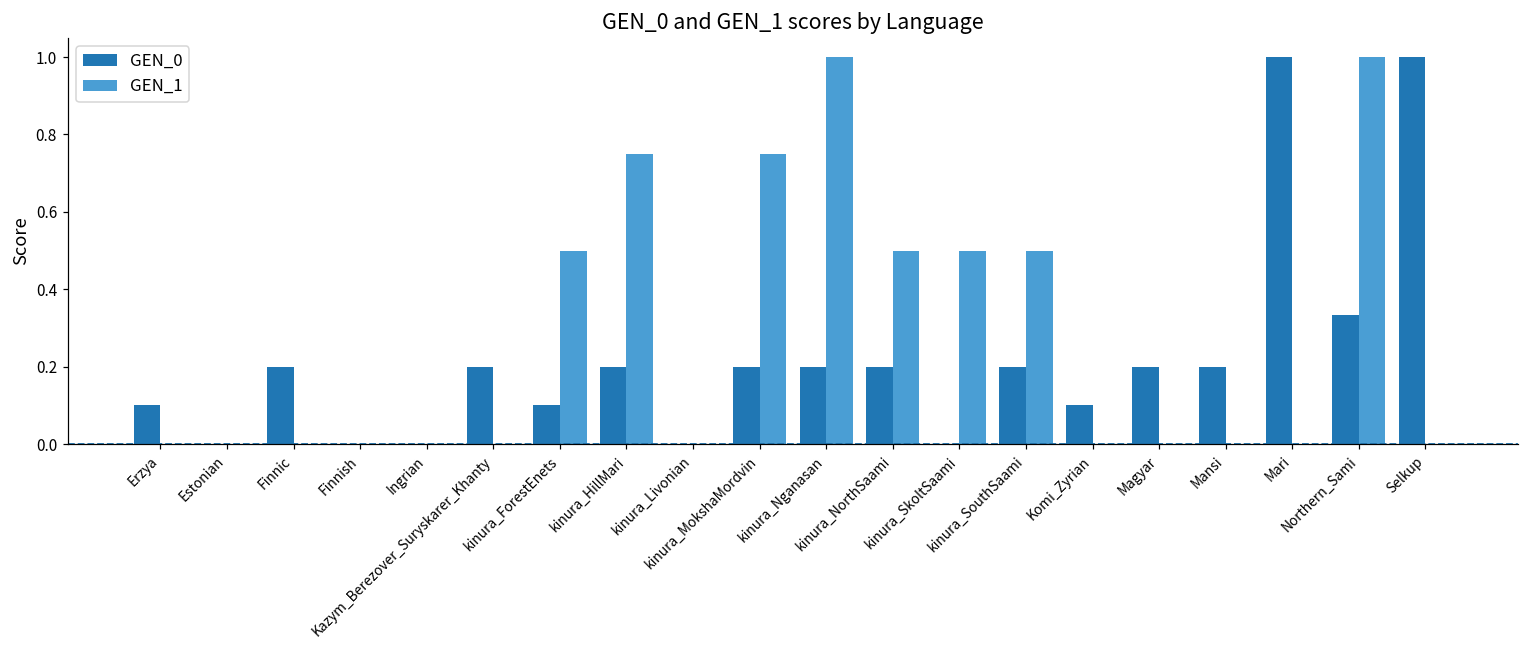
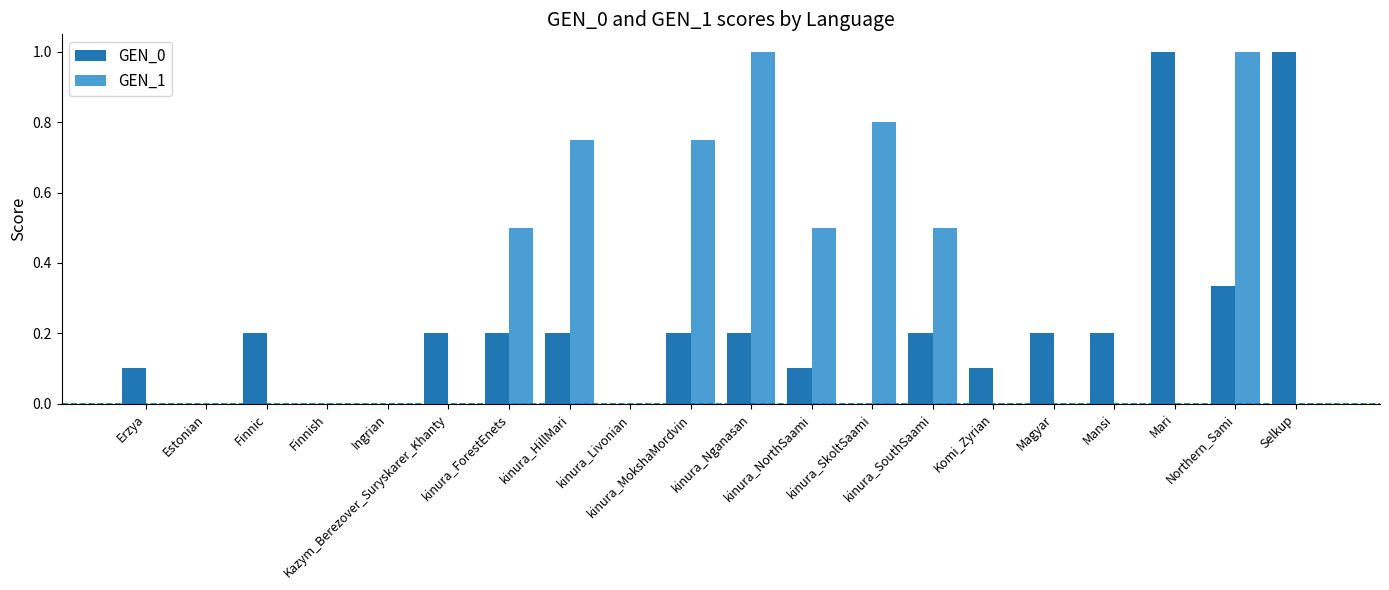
  {
    "GEN_0": {
      "Erzya": 0.1,
      "Estonian": 0.0,
      "Finnic": 0.2,
      "Finnish": 0.0,
      "Ingrian": 0.0,
      "Kazym_Berezover_Suryskarer_Khanty": 0.2,
-     "kinura_ForestEnets": 0.1,
+     "kinura_ForestEnets": 0.2,
      "kinura_HillMari": 0.2,
      "kinura_Livonian": 0.0,
      "kinura_MokshaMordvin": 0.2,
      "kinura_Nganasan": 0.2,
-     "kinura_NorthSaami": 0.2,
+     "kinura_NorthSaami": 0.1,
      "kinura_SkoltSaami": 0.0,
      "kinura_SouthSaami": 0.2,
      "Komi_Zyrian": 0.1,
      "Magyar": 0.2,
      "Mansi": 0.2,
      "Mari": 1.0,
      "Northern_Sami": 0.33,
      "Selkup": 1.0
    },
    "GEN_1": {
      "Erzya": 0.0,
      "Estonian": 0.0,
      "Finnic": 0.0,
      "Finnish": 0.0,
      "Ingrian": 0.0,
      "Kazym_Berezover_Suryskarer_Khanty": 0.0,
      "kinura_ForestEnets": 0.5,
      "kinura_HillMari": 0.75,
      "kinura_Livonian": 0.0,
      "kinura_MokshaMordvin": 0.75,
      "kinura_Nganasan": 1.0,
      "kinura_NorthSaami": 0.5,
-     "kinura_SkoltSaami": 0.5,
+     "kinura_SkoltSaami": 0.8,
      "kinura_SouthSaami": 0.5,
      "Komi_Zyrian": 0.0,
      "Magyar": 0.0,
      "Mansi": 0.0,
      "Mari": 0.0,
      "Northern_Sami": 1.0,
      "Selkup": 0.0
    }
  }
